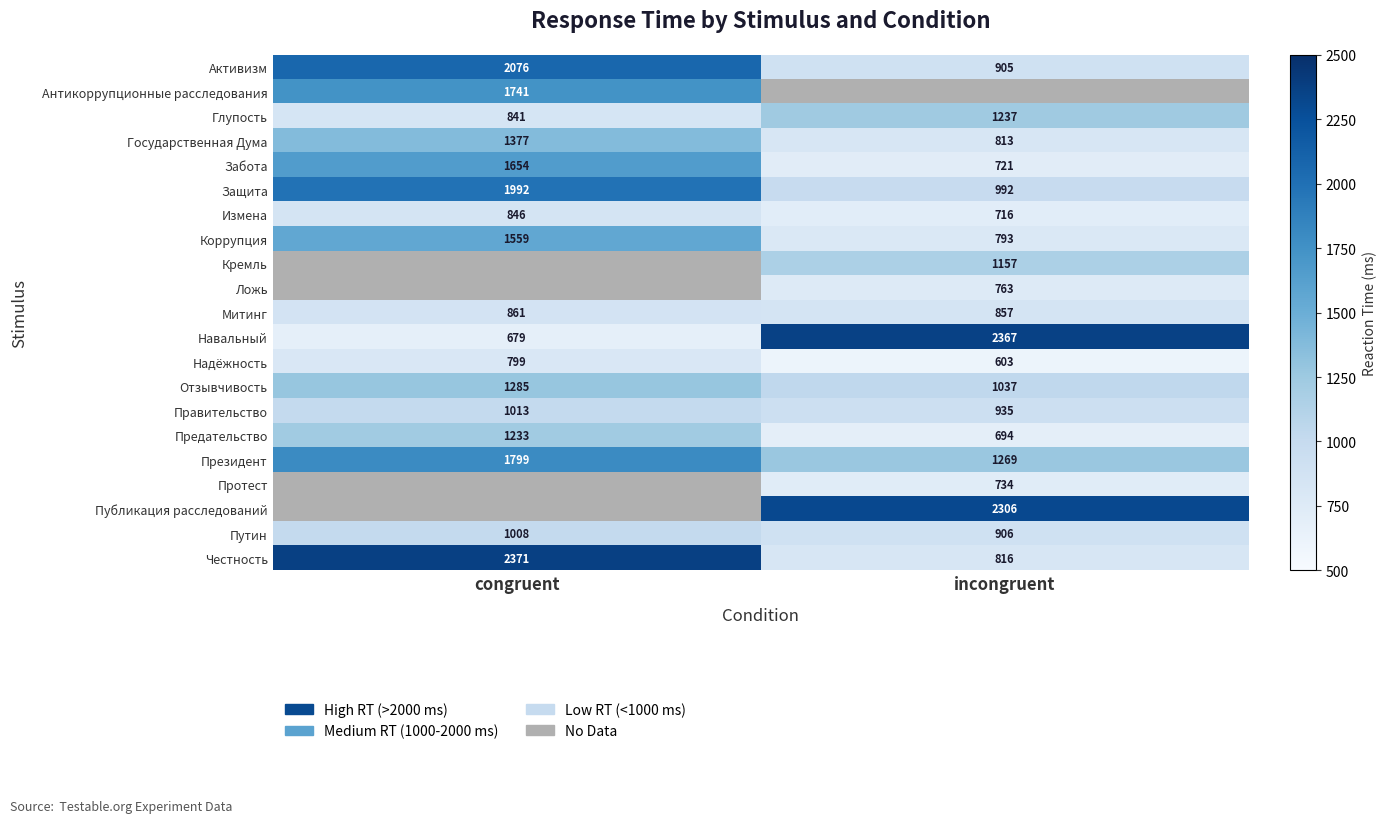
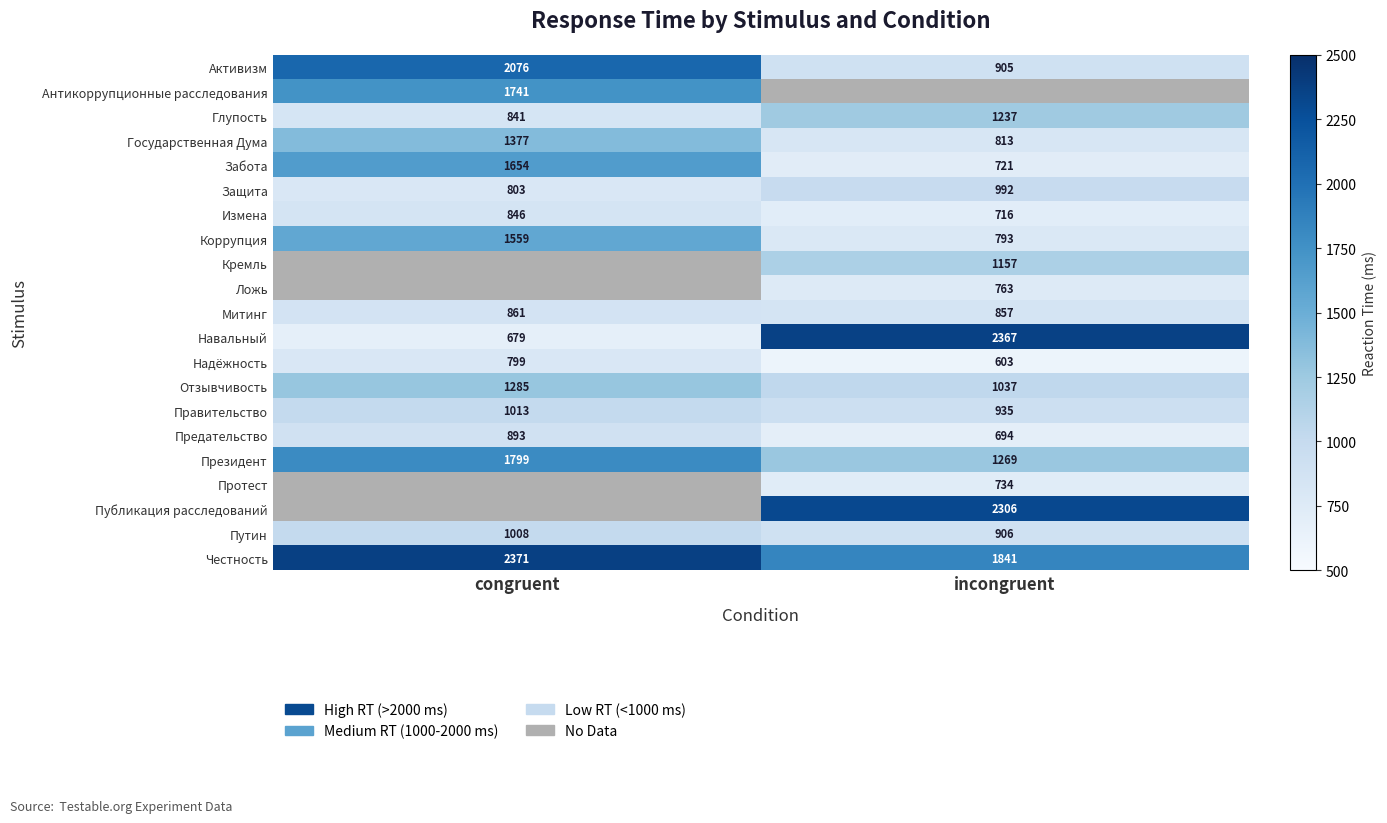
  {
    "Активизм": {
      "congruent": 2076,
      "incongruent": 905
    },
    "Антикоррупционные расследования": {
      "congruent": 1741
    },
    "Глупость": {
      "congruent": 841,
      "incongruent": 1237
    },
    "Государственная Дума": {
      "congruent": 1377,
      "incongruent": 813
    },
    "Забота": {
      "congruent": 1654,
      "incongruent": 721
    },
    "Защита": {
-     "congruent": 1992,
+     "congruent": 803,
      "incongruent": 992
    },
    "Измена": {
      "congruent": 846,
      "incongruent": 716
    },
    "Коррупция": {
      "congruent": 1559,
      "incongruent": 793
    },
    "Кремль": {
      "incongruent": 1157
    },
    "Ложь": {
      "incongruent": 763
    },
    "Митинг": {
      "congruent": 861,
      "incongruent": 857
    },
    "Навальный": {
      "congruent": 679,
      "incongruent": 2367
    },
    "Надёжность": {
      "congruent": 799,
      "incongruent": 603
    },
    "Отзывчивость": {
      "congruent": 1285,
      "incongruent": 1037
    },
    "Правительство": {
      "congruent": 1013,
      "incongruent": 935
    },
    "Предательство": {
-     "congruent": 1233,
+     "congruent": 893,
      "incongruent": 694
    },
    "Президент": {
      "congruent": 1799,
      "incongruent": 1269
    },
    "Протест": {
      "incongruent": 734
    },
    "Публикация расследований": {
      "incongruent": 2306
    },
    "Путин": {
      "congruent": 1008,
      "incongruent": 906
    },
    "Честность": {
      "congruent": 2371,
-     "incongruent": 816
+     "incongruent": 1841
    }
  }
